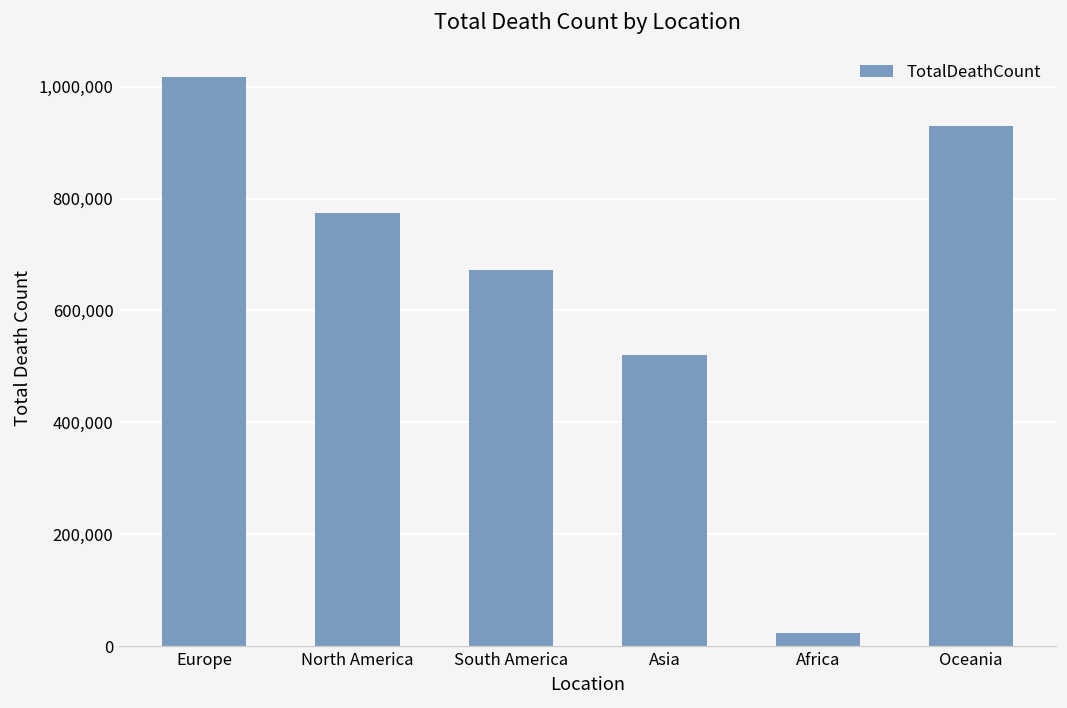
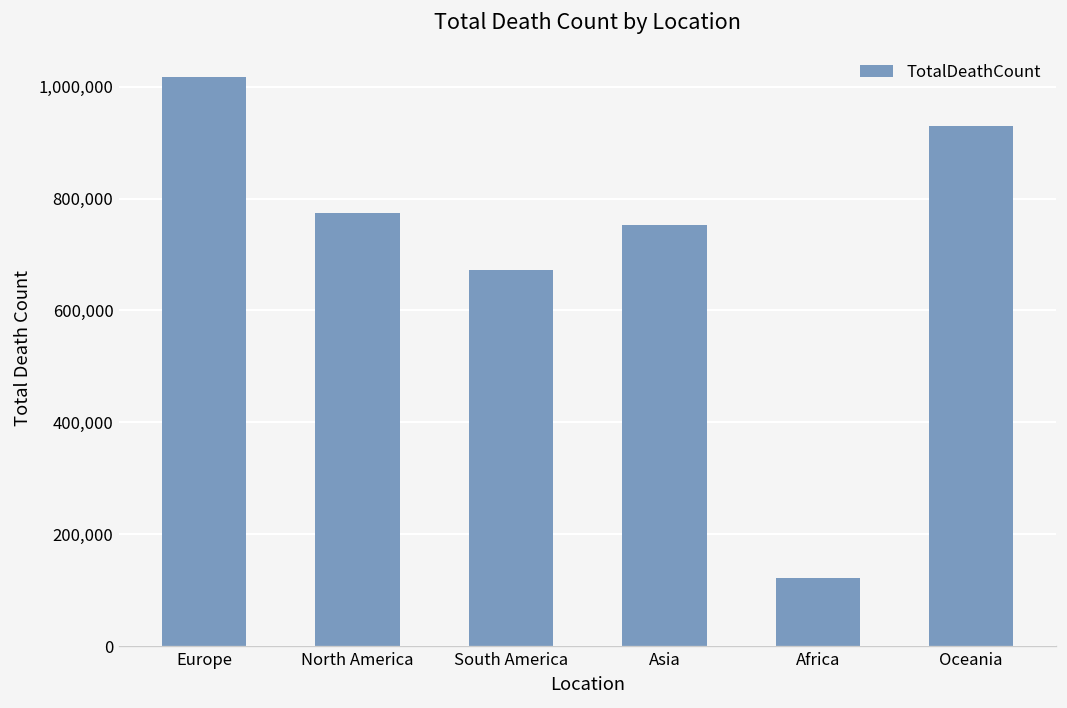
  {
    "Europe": "1,020,000",
    "North America": "770,000",
    "South America": "670,000",
-   "Asia": "520,000",
-   "Africa": "20,000",
+   "Asia": "750,000",
+   "Africa": "120,000",
    "Oceania": "930,000"
  }
